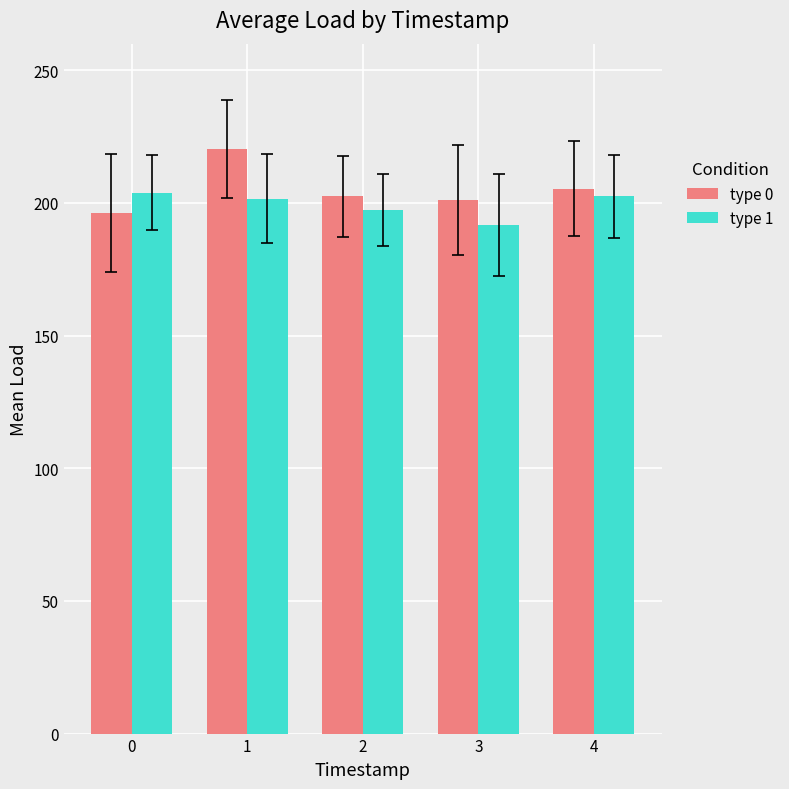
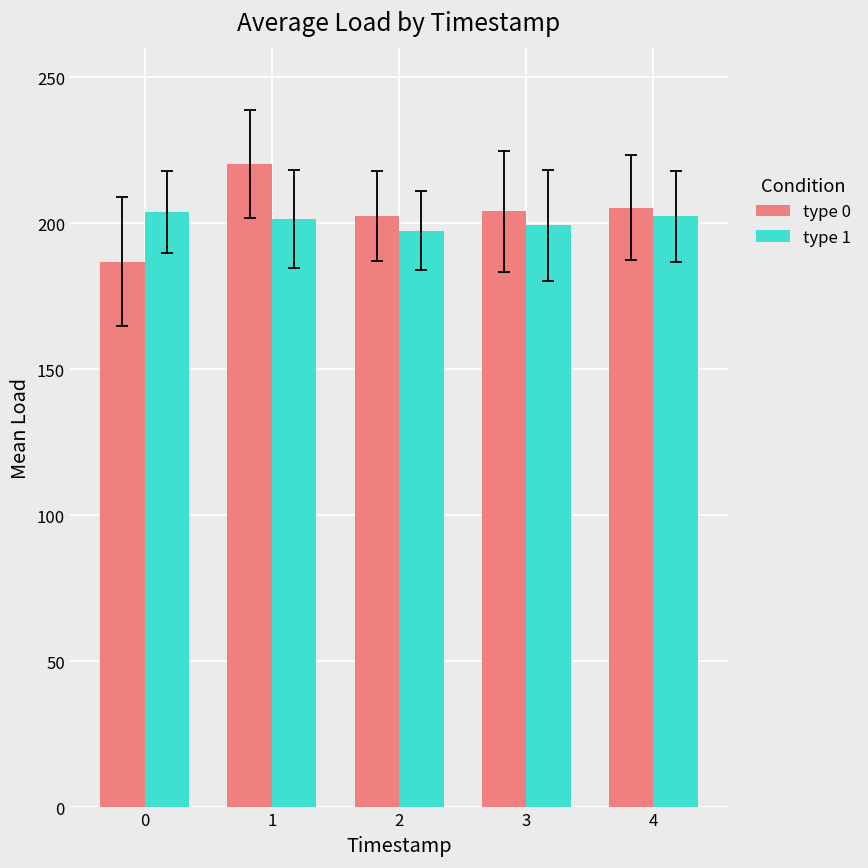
  {
    "type 0": {
-     "0": 196,
+     "0": 187,
      "1": 220,
      "2": 203,
-     "3": 201,
+     "3": 204,
      "4": 205
    },
    "type 1": {
      "0": 204,
      "1": 202,
      "2": 197,
-     "3": 192,
+     "3": 199,
      "4": 202
    }
  }
